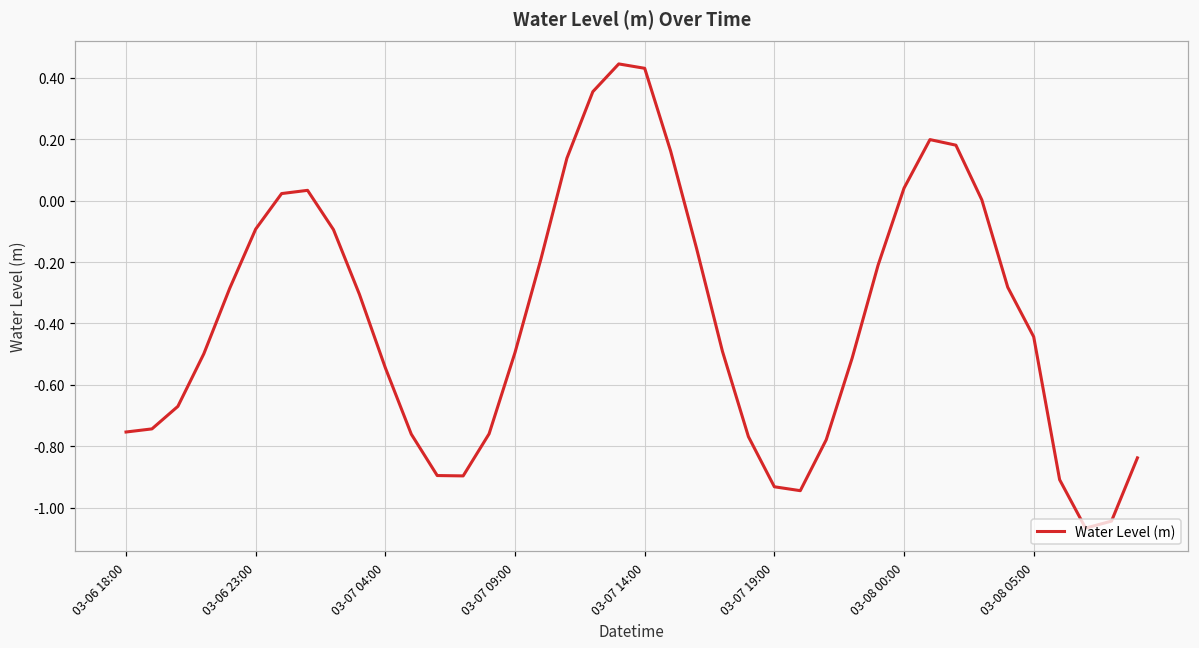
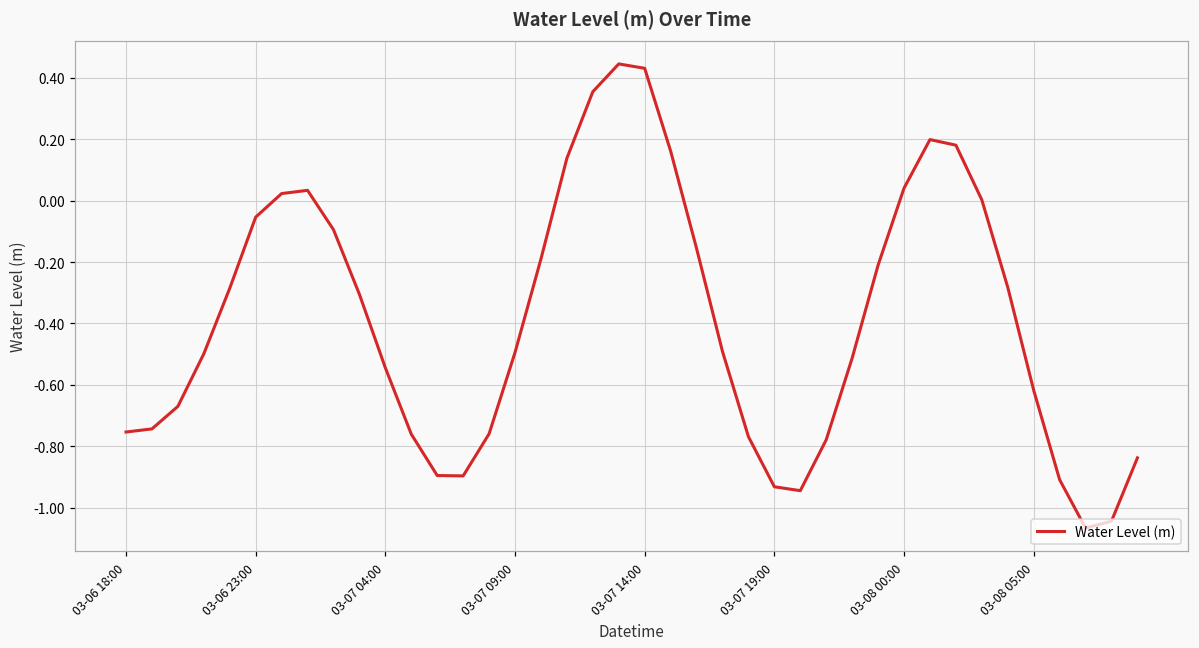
  {
    "03-06 18:00": -0.75,
-   "03-06 23:00": -0.09,
+   "03-06 23:00": -0.05,
    "03-07 04:00": -0.54,
    "03-07 09:00": -0.49,
    "03-07 14:00": 0.43,
    "03-07 19:00": -0.93,
    "03-08 00:00": 0.04,
-   "03-08 05:00": -0.44
+   "03-08 05:00": -0.62
  }
